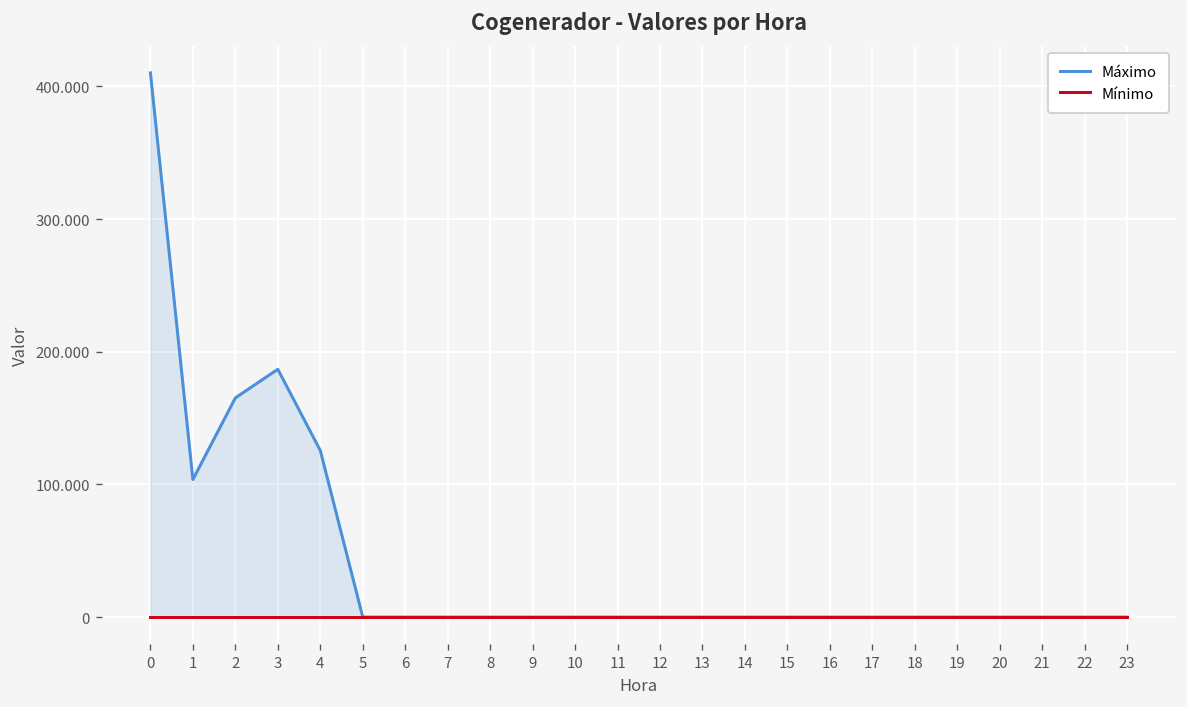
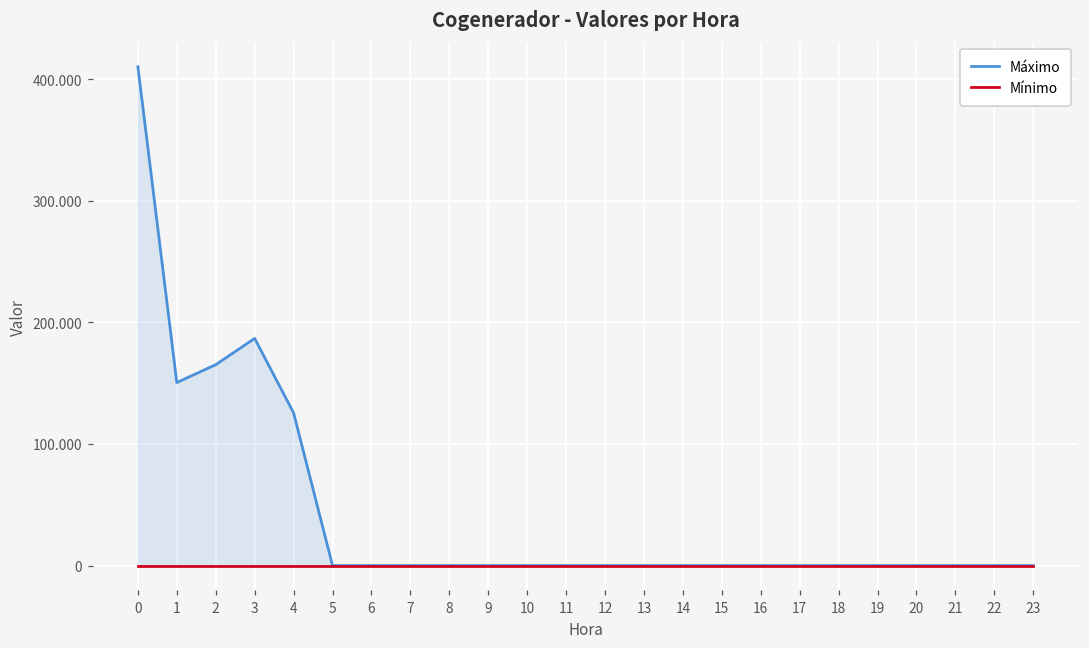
  {
    "Máximo": {
      "0": 410,
-     "1": 104,
+     "1": 150,
      "2": 165,
      "3": 187,
      "4": 126
    },
    "Mínimo": {
      "0": 0,
      "1": 0,
      "2": 0,
      "3": 0,
      "4": 0
    }
  }
